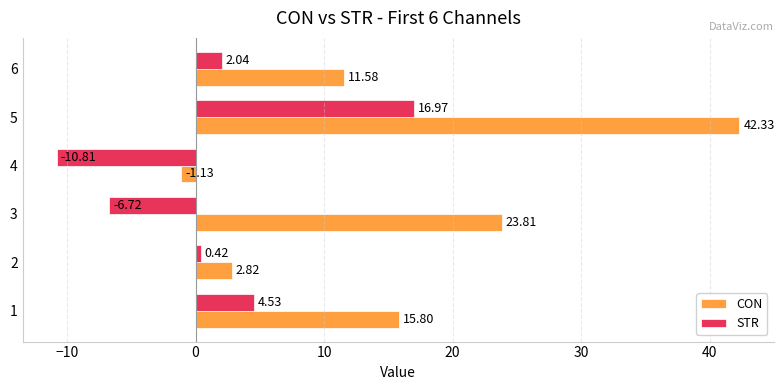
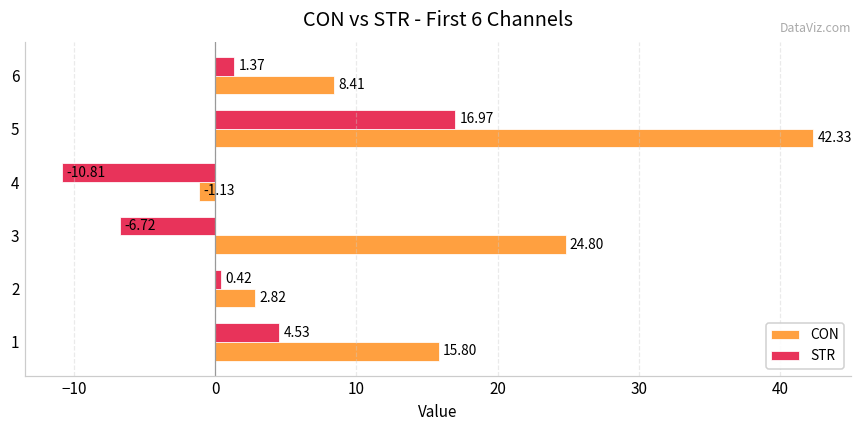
  {
    "CON": {
-     "6": 11.58,
+     "6": 8.41,
      "5": 42.33,
      "4": -1.13,
-     "3": 23.81,
+     "3": 24.80,
      "2": 2.82,
      "1": 15.80
    },
    "STR": {
-     "6": 2.04,
+     "6": 1.37,
      "5": 16.97,
      "4": -10.81,
      "3": -6.72,
      "2": 0.42,
      "1": 4.53
    }
  }
